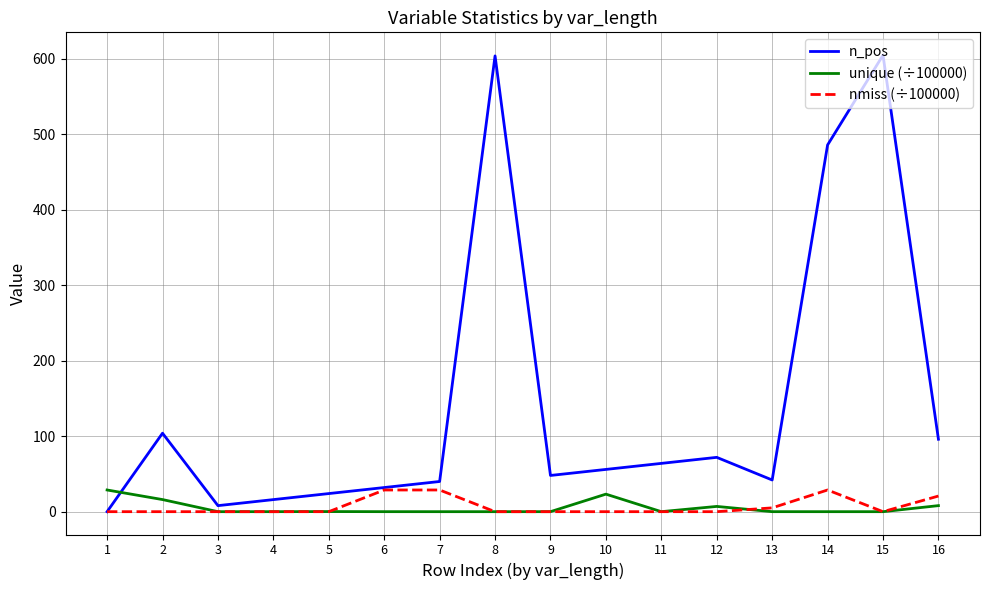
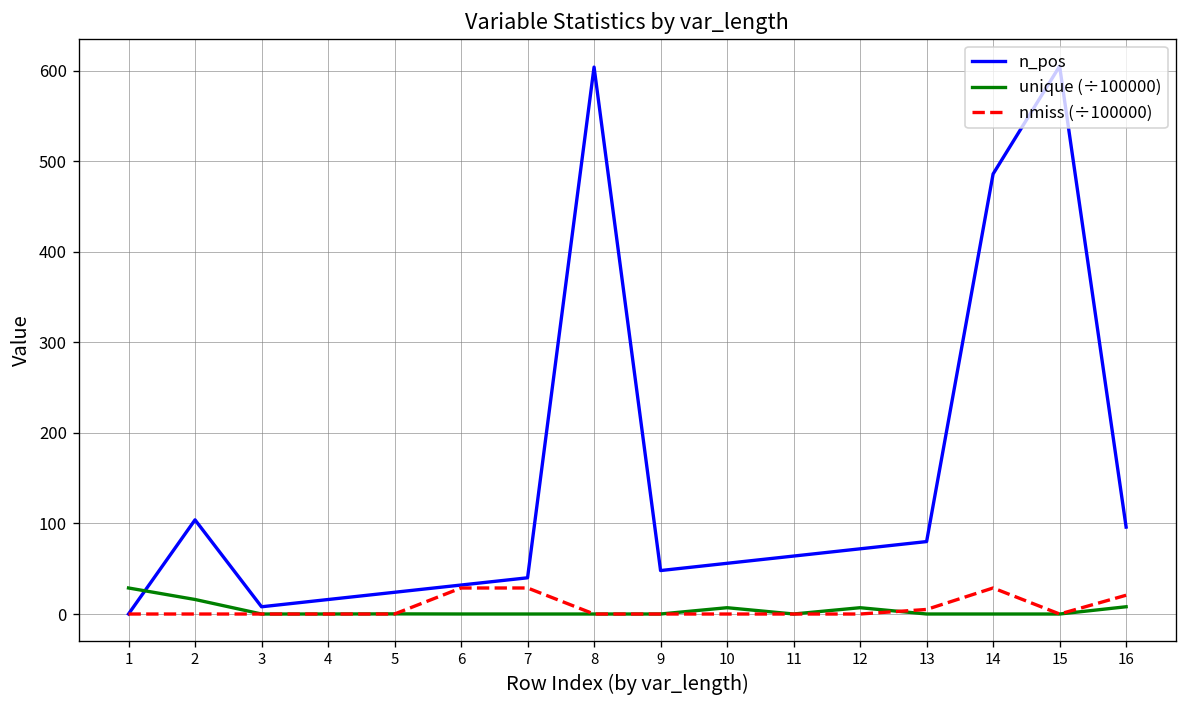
  {
    "n_pos": {
      "2": 100,
      "3": 10,
      "4": 20,
      "5": 20,
      "7": 40,
      "8": 600,
      "9": 50,
      "10": 60,
      "11": 60,
      "12": 70,
-     "13": 40,
+     "13": 80,
      "14": 490,
      "16": 100
    },
    "unique (÷100000)": {
      "1": 30,
      "2": 20,
      "6": 0,
      "7": 0,
-     "10": 20,
+     "10": 10,
      "12": 10,
      "13": 0,
      "14": 0,
      "16": 10
    },
    "nmiss (÷100000)": {
      "2": 0,
      "7": 30,
      "10": 0,
      "12": 0,
      "13": 10,
      "14": 30,
      "16": 20
    }
  }
